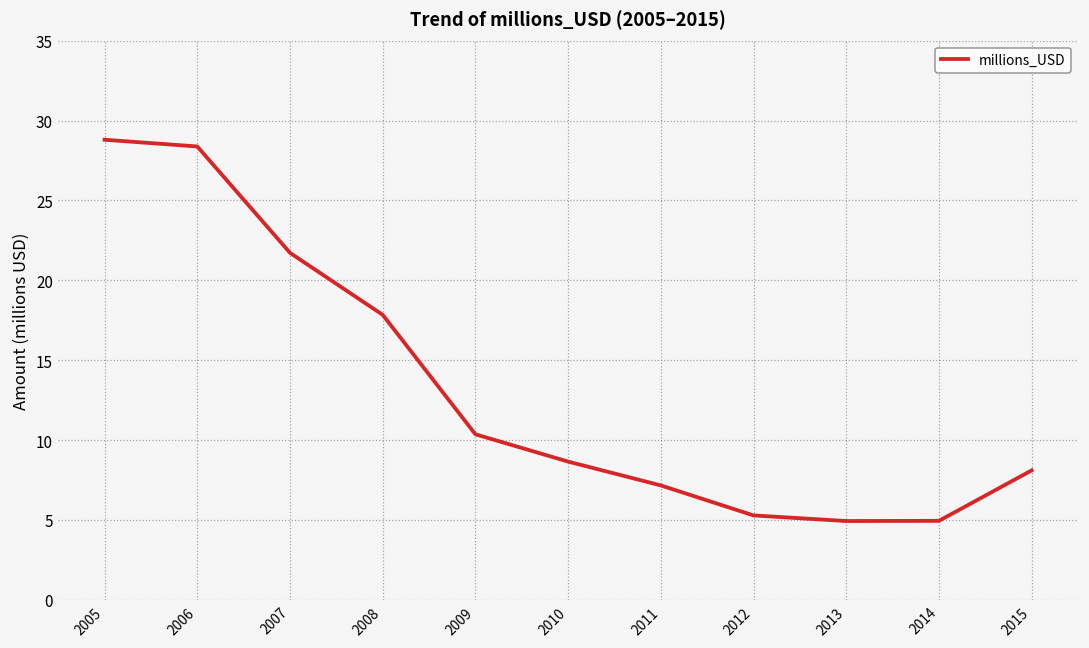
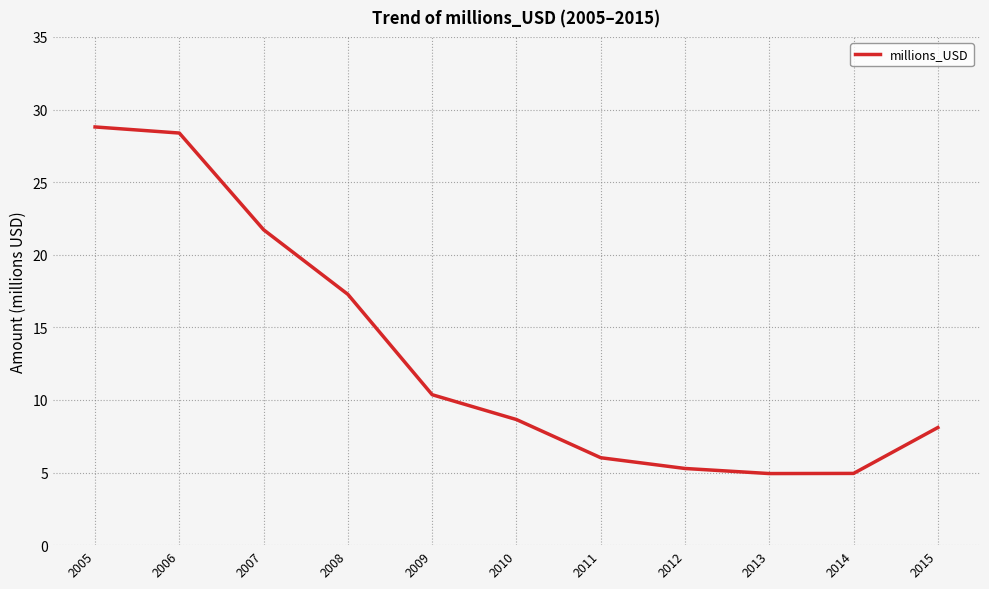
  {
    "2005": 28.8,
    "2006": 28.4,
    "2007": 21.7,
-   "2008": 17.8,
+   "2008": 17.3,
    "2009": 10.4,
    "2010": 8.7,
-   "2011": 7.2,
+   "2011": 6.0,
    "2012": 5.3,
    "2013": 4.9,
    "2014": 4.9,
    "2015": 8.1
  }
